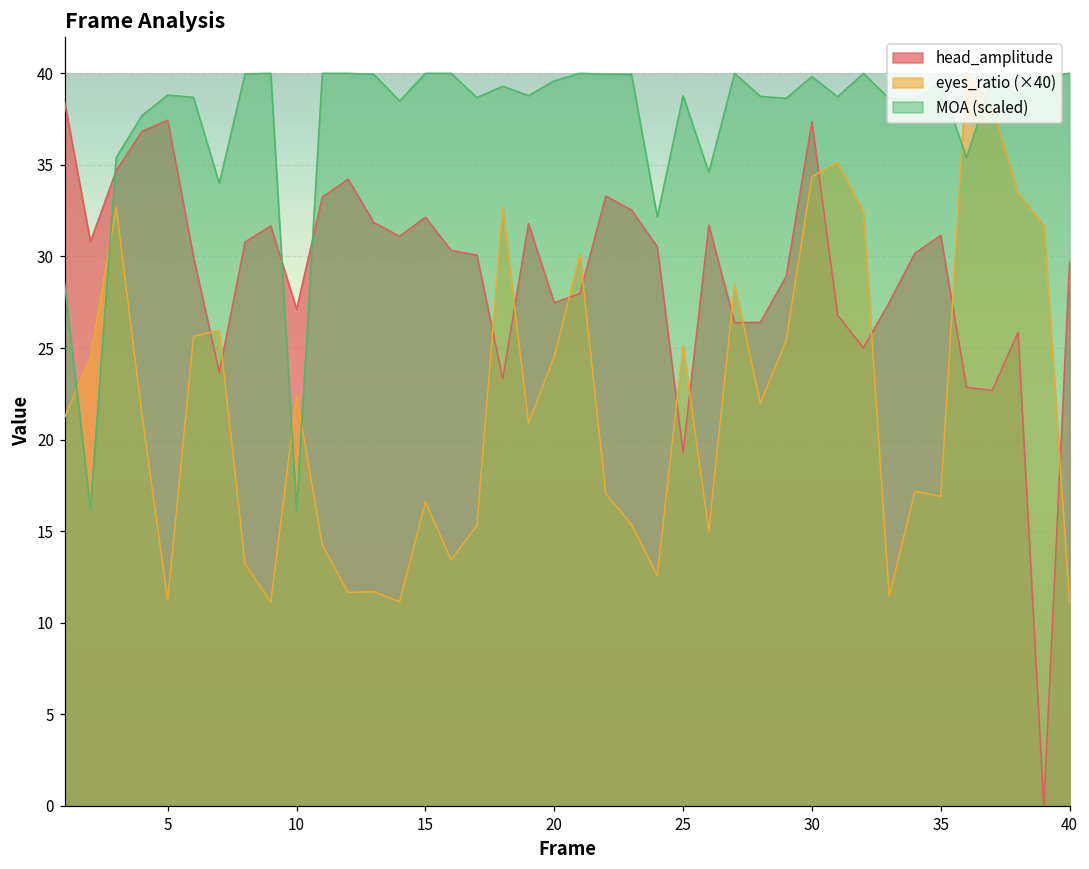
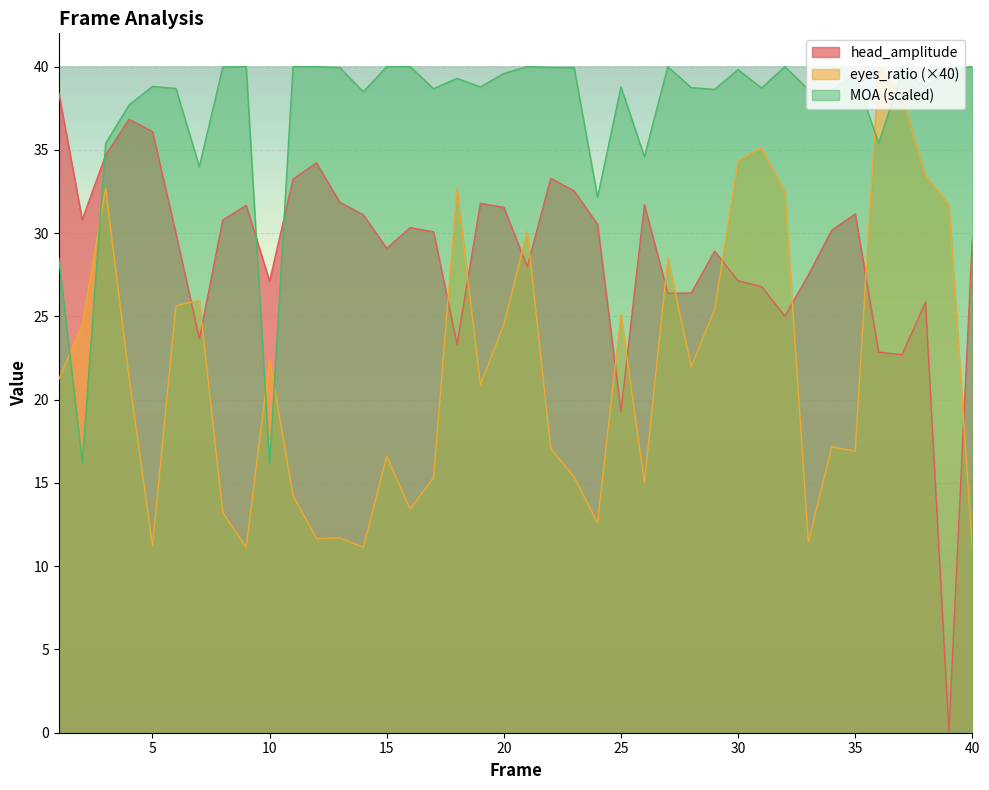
  {
    "head_amplitude": {
-     "5": 37.4,
+     "5": 36.1,
      "10": 27.1,
-     "15": 32.1,
-     "20": 27.5,
+     "15": 29.1,
+     "20": 31.5,
      "25": 19.3,
-     "30": 37.3,
+     "30": 27.1,
      "35": 31.2,
      "40": 29.7
    },
    "eyes_ratio (×40)": {
      "5": 11.2,
      "10": 22.4,
      "15": 16.6,
      "20": 24.5,
      "25": 25.1,
      "30": 34.3,
      "35": 16.9,
      "40": 11.1
    },
    "MOA (scaled)": {
      "5": 38.8,
      "10": 16.1,
      "15": 40.0,
      "20": 39.6,
      "25": 38.8,
      "30": 39.8,
      "40": 40.0
    }
  }
